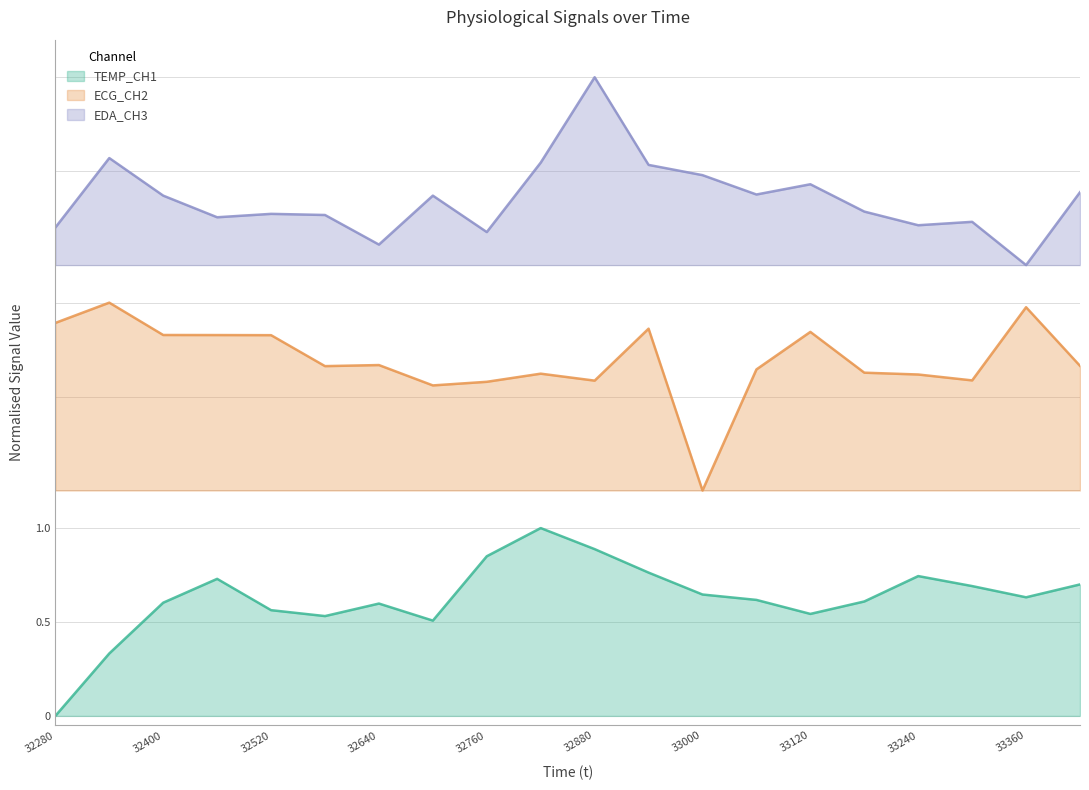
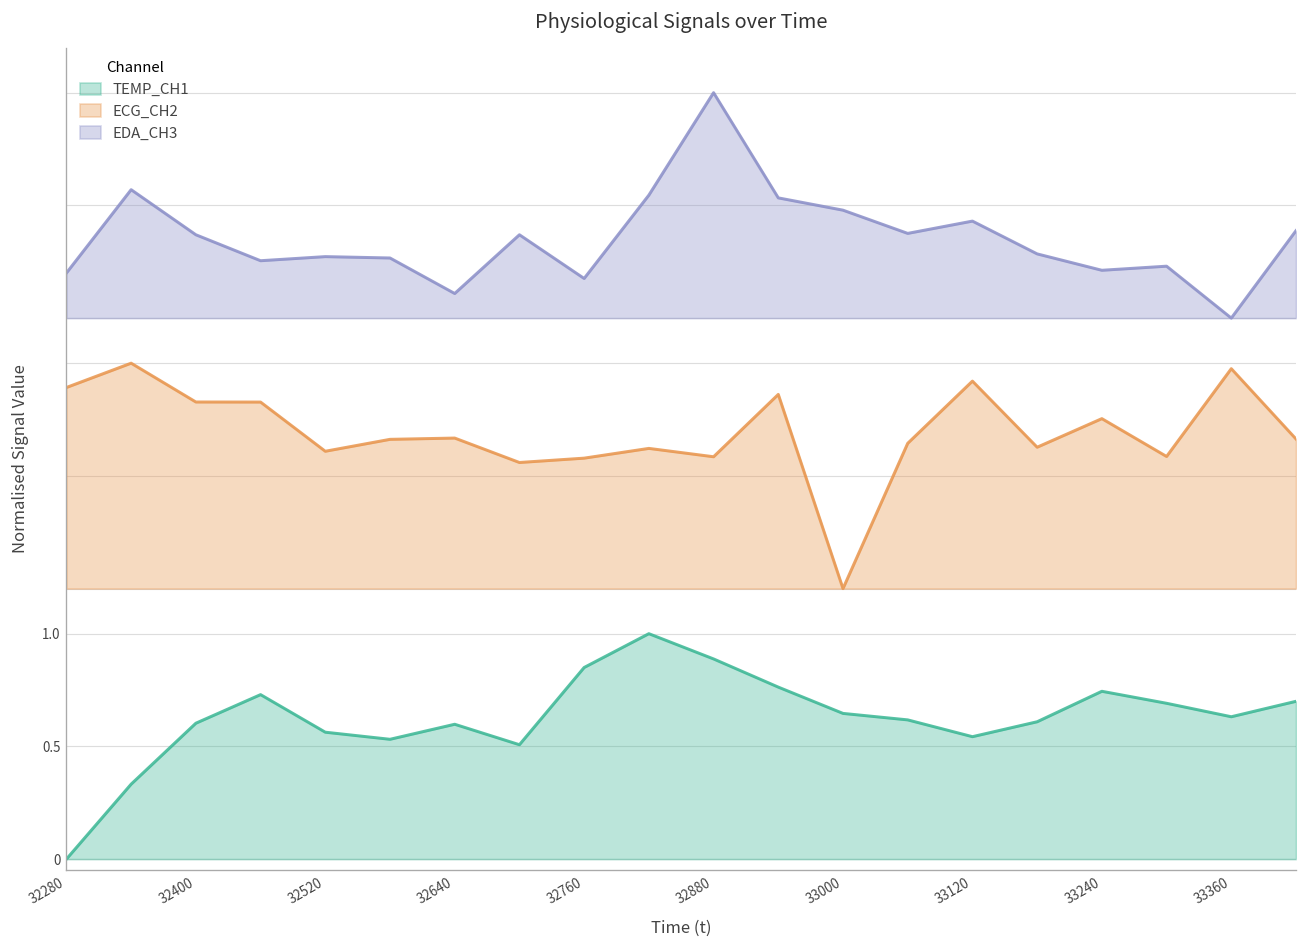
  {
    "ECG_CH2": {
      "32280": 2.09,
      "32400": 2.03,
-     "32520": 2.03,
+     "32520": 1.81,
      "32640": 1.87,
      "32760": 1.78,
      "32880": 1.78,
      "33000": 1.20,
-     "33120": 2.04,
-     "33240": 1.82,
+     "33120": 2.12,
+     "33240": 1.95,
      "33360": 2.18
    }
  }
